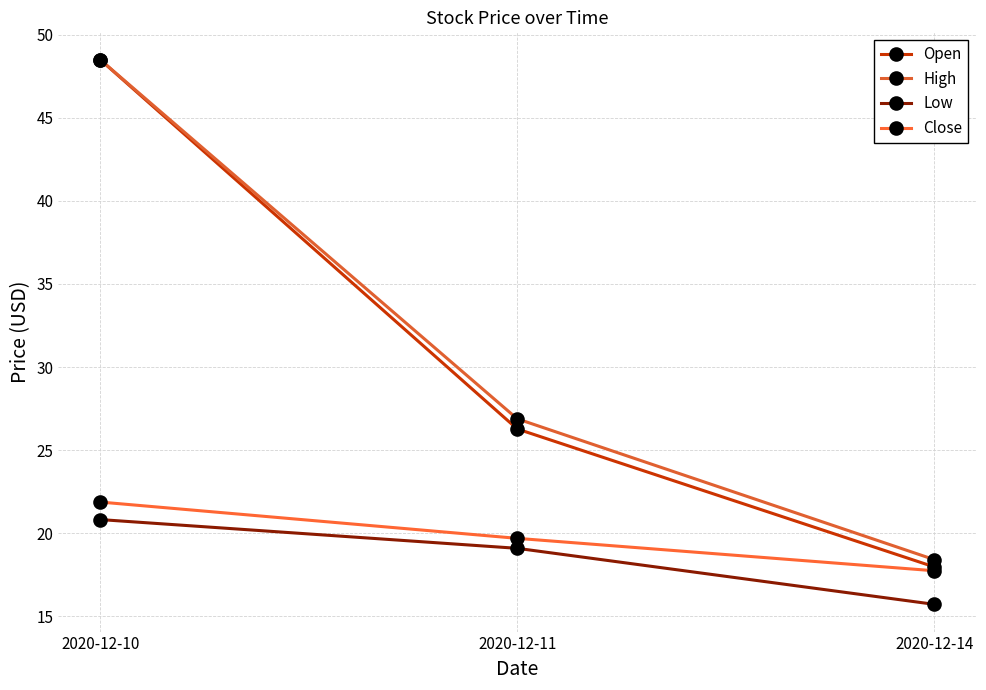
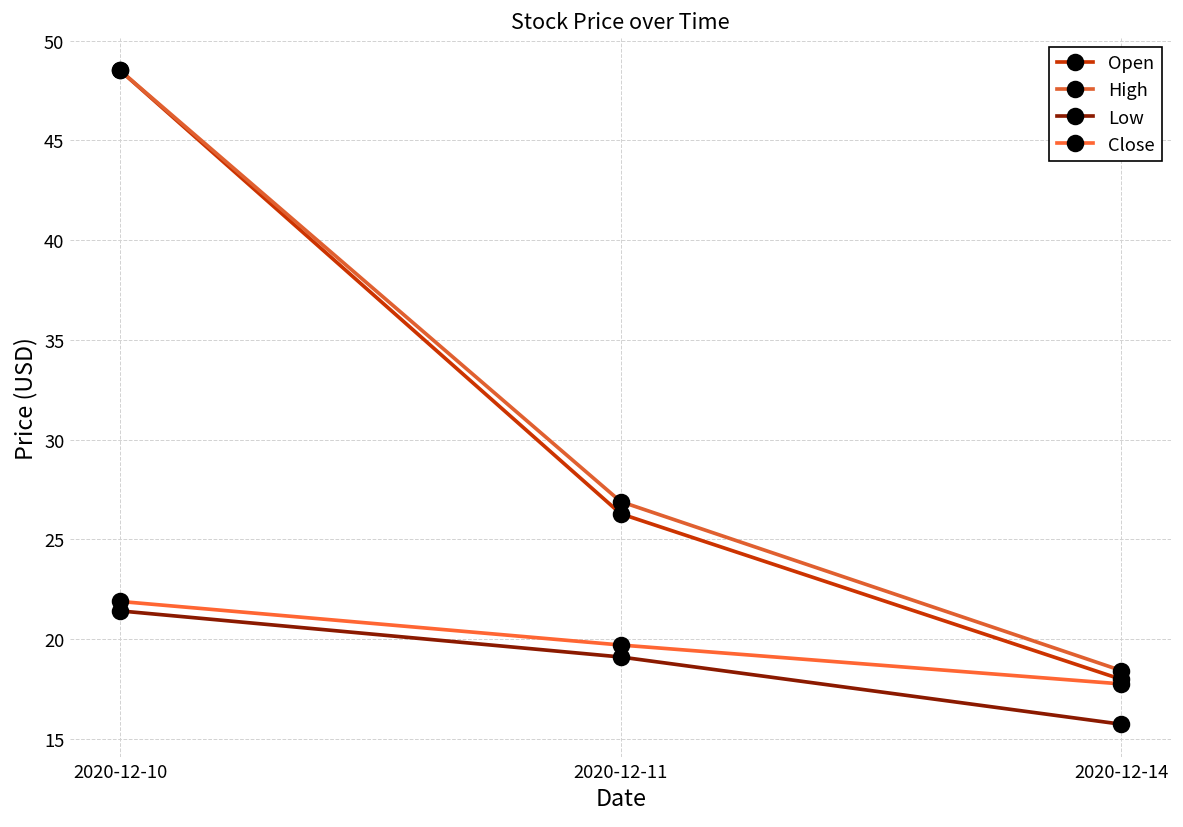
  {
    "Open": {
      "2020-12-11": 26.3,
      "2020-12-14": 18.0
    },
    "Low": {
-     "2020-12-10": 20.8,
+     "2020-12-10": 21.4,
      "2020-12-11": 19.1,
      "2020-12-14": 15.7
    }
  }
